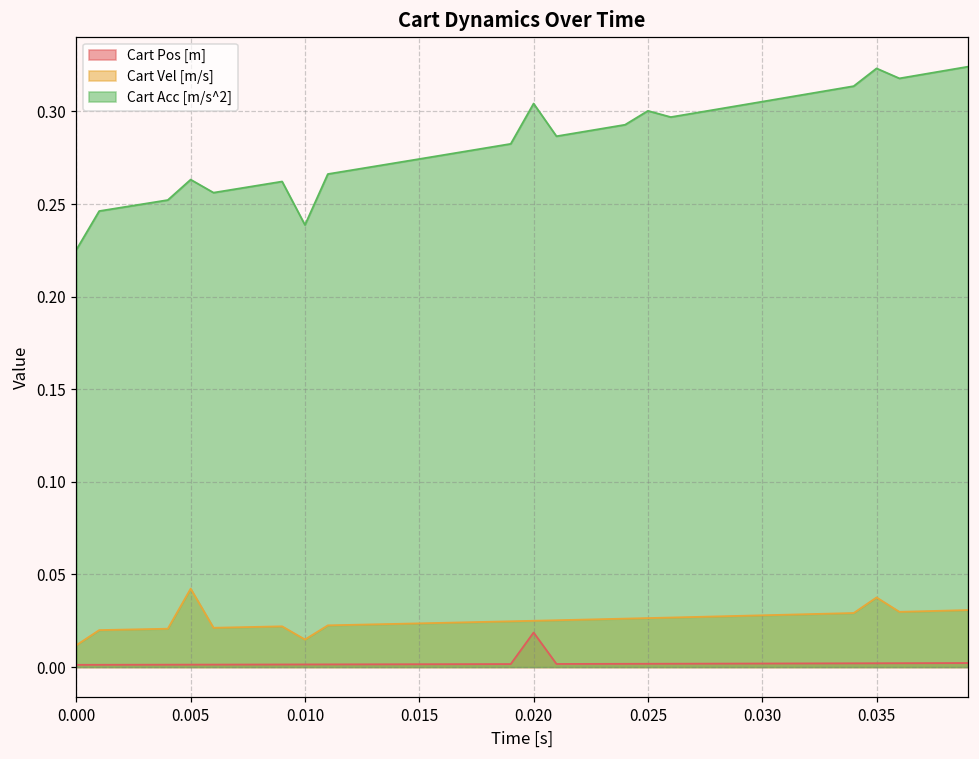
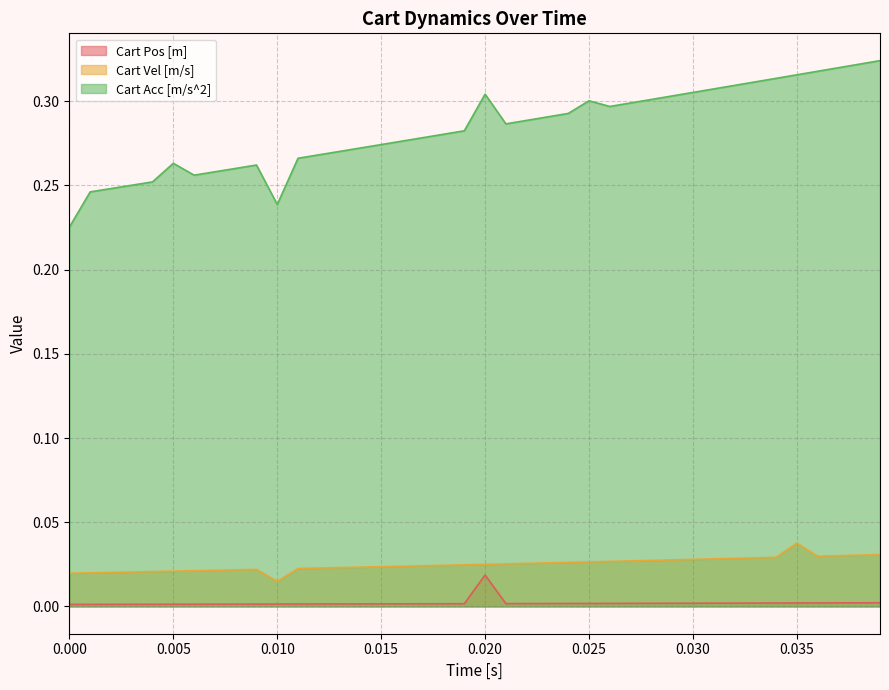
  {
    "Cart Pos [m]": {
      "0.000": 0.001,
      "0.005": 0.001,
      "0.010": 0.001,
      "0.015": 0.002,
      "0.020": 0.019,
      "0.025": 0.002,
      "0.030": 0.002,
      "0.035": 0.002
    },
    "Cart Vel [m/s]": {
-     "0.000": 0.012,
-     "0.005": 0.042,
+     "0.000": 0.020,
+     "0.005": 0.021,
      "0.010": 0.015,
      "0.015": 0.024,
      "0.020": 0.025,
      "0.025": 0.026,
      "0.030": 0.028,
      "0.035": 0.038
    },
    "Cart Acc [m/s^2]": {
      "0.000": 0.225,
      "0.005": 0.263,
      "0.010": 0.239,
      "0.015": 0.274,
      "0.020": 0.304,
      "0.025": 0.300,
      "0.030": 0.305,
-     "0.035": 0.323
+     "0.035": 0.316
    }
  }
